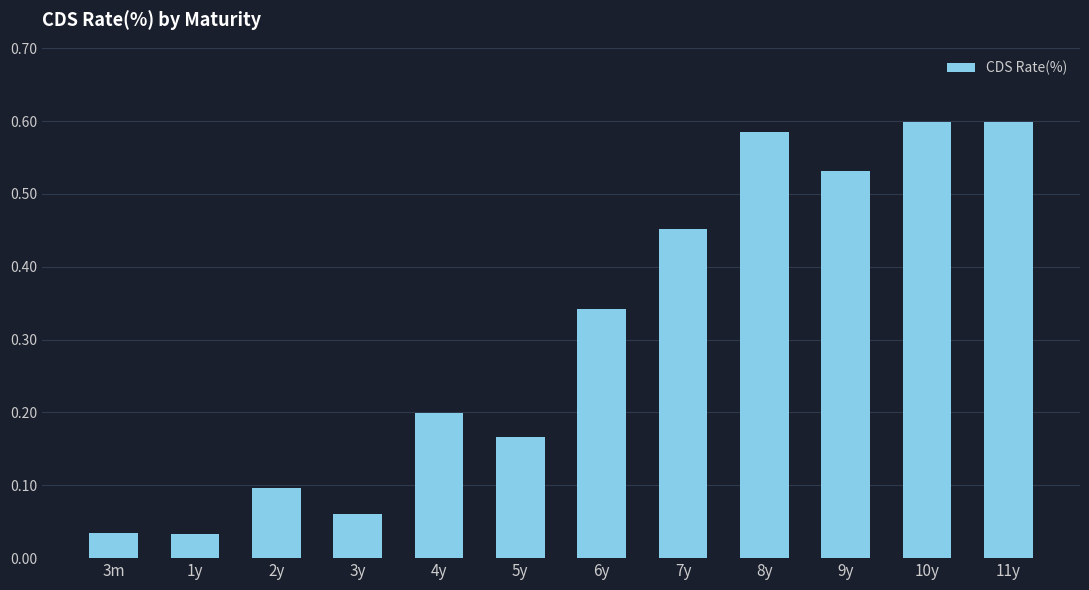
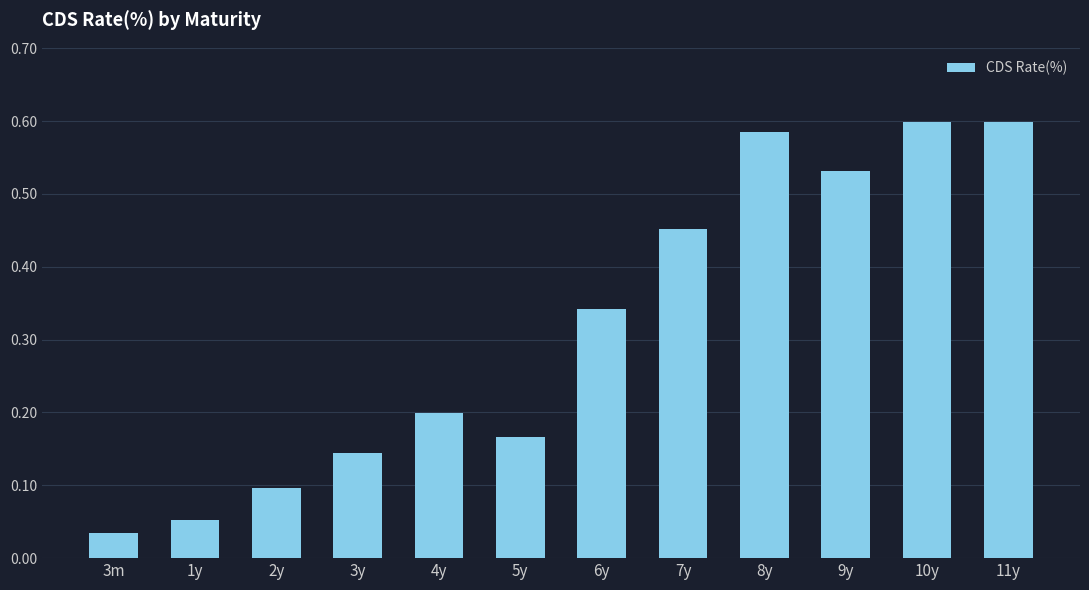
  {
    "3m": 0.04,
-   "1y": 0.03,
+   "1y": 0.05,
    "2y": 0.10,
-   "3y": 0.06,
+   "3y": 0.14,
    "4y": 0.20,
    "5y": 0.17,
    "6y": 0.34,
    "7y": 0.45,
    "8y": 0.58,
    "9y": 0.53,
    "10y": 0.60,
    "11y": 0.60
  }
